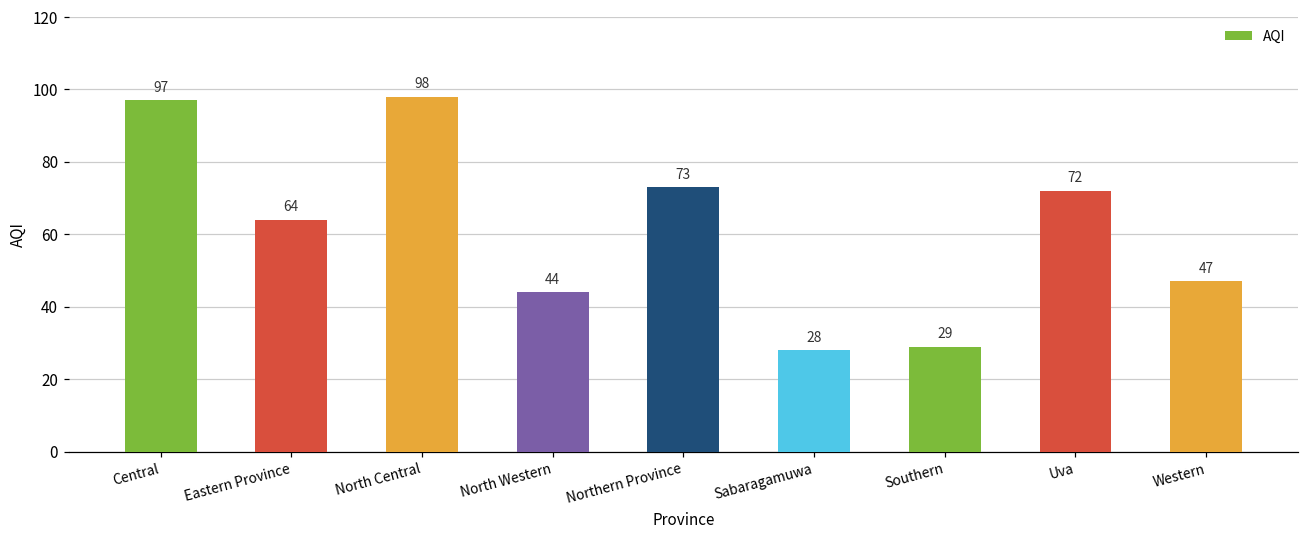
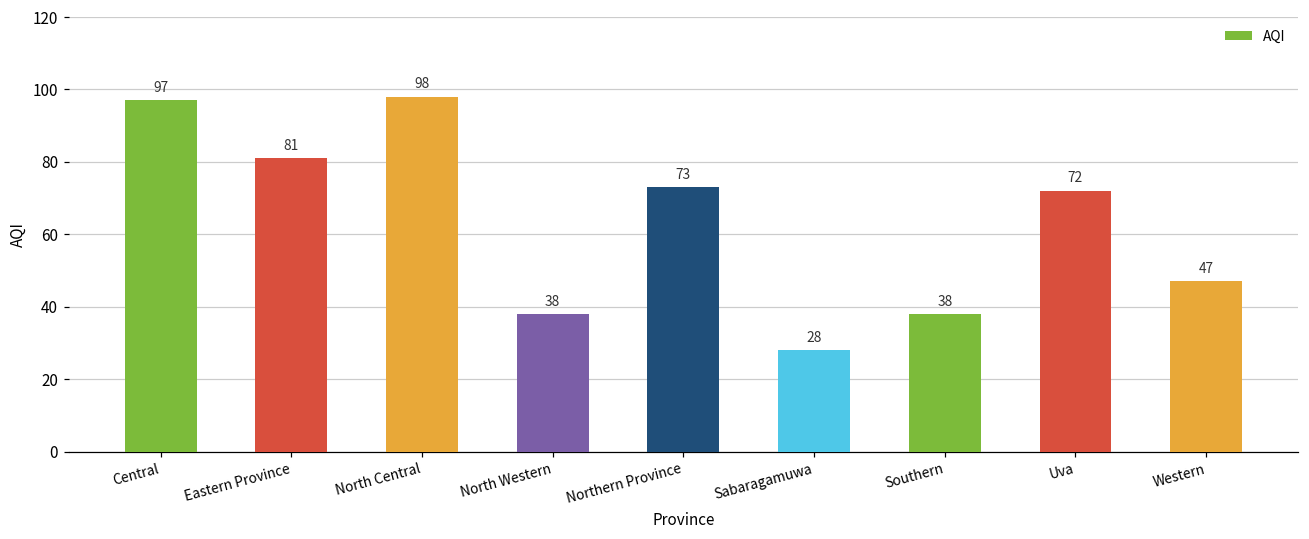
  {
    "Central": 97,
-   "Eastern Province": 64,
+   "Eastern Province": 81,
    "North Central": 98,
-   "North Western": 44,
+   "North Western": 38,
    "Northern Province": 73,
    "Sabaragamuwa": 28,
-   "Southern": 29,
+   "Southern": 38,
    "Uva": 72,
    "Western": 47
  }
